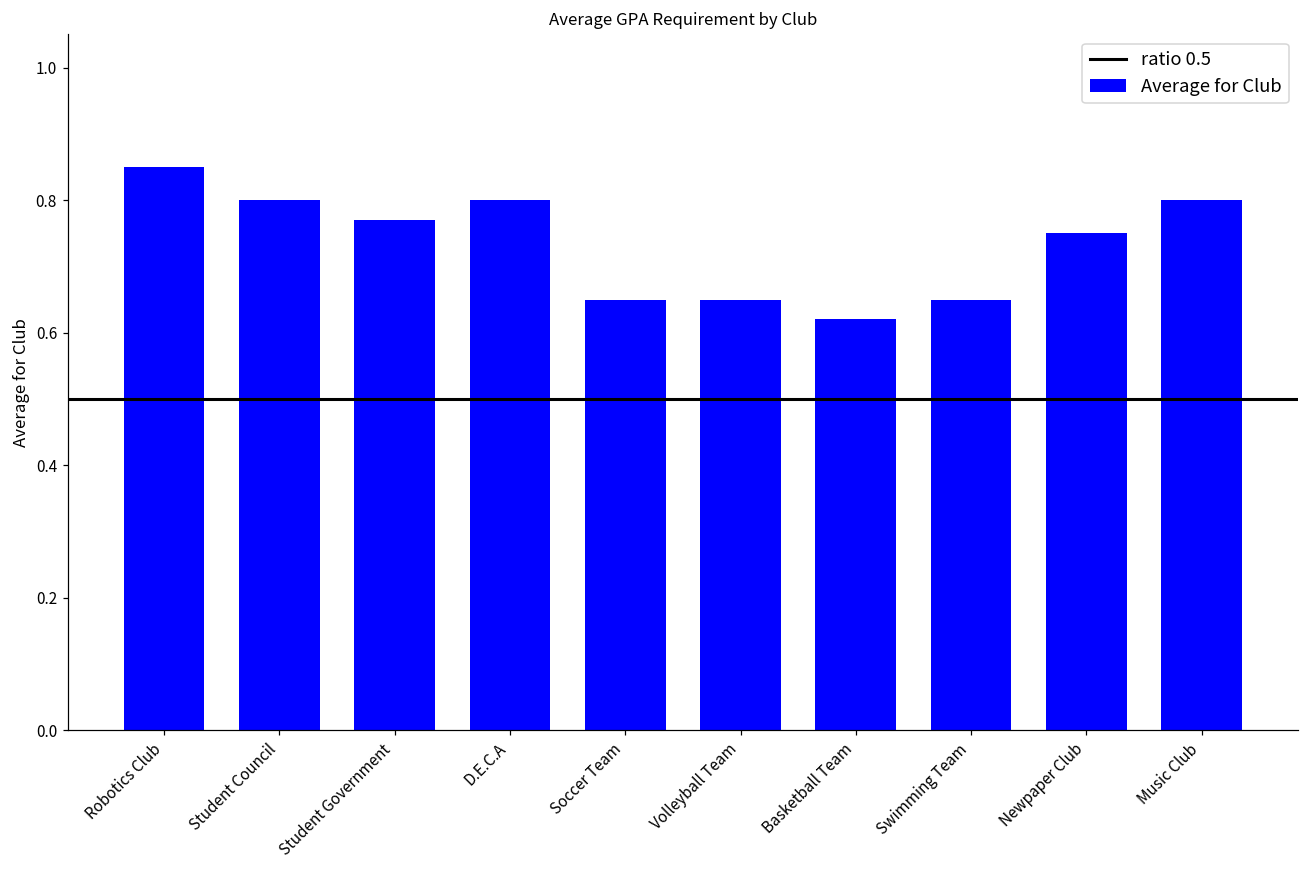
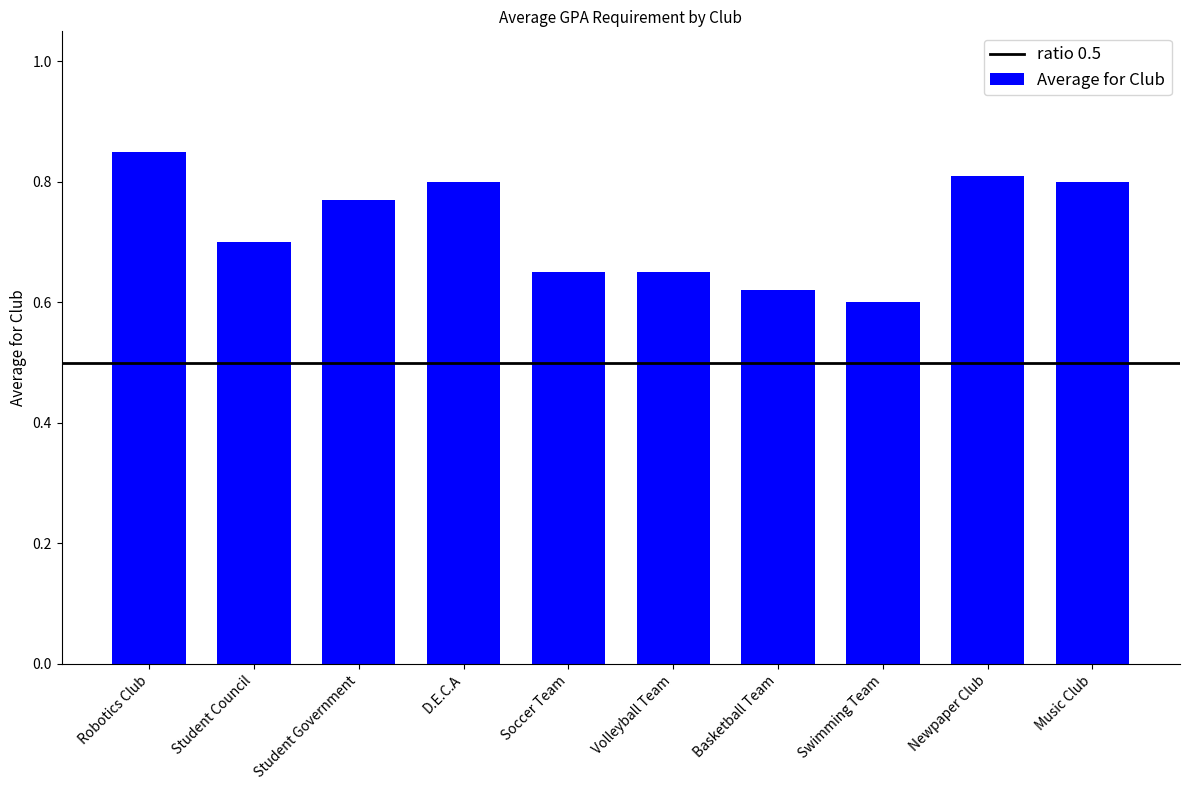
  {
    "Robotics Club": 0.85,
-   "Student Council": 0.8,
+   "Student Council": 0.7,
    "Student Government": 0.77,
    "D.E.C.A": 0.80,
    "Soccer Team": 0.65,
    "Volleyball Team": 0.65,
    "Basketball Team": 0.62,
-   "Swimming Team": 0.65,
-   "Newpaper Club": 0.75,
+   "Swimming Team": 0.60,
+   "Newpaper Club": 0.81,
    "Music Club": 0.80
  }
